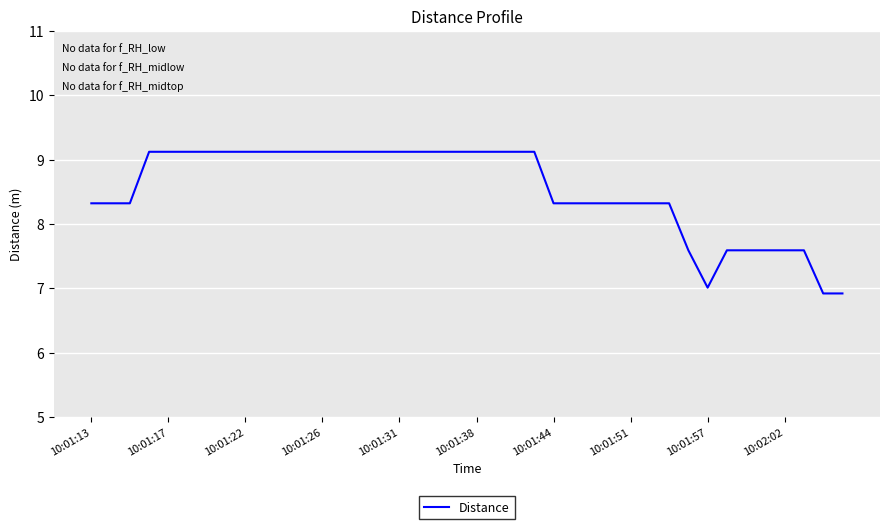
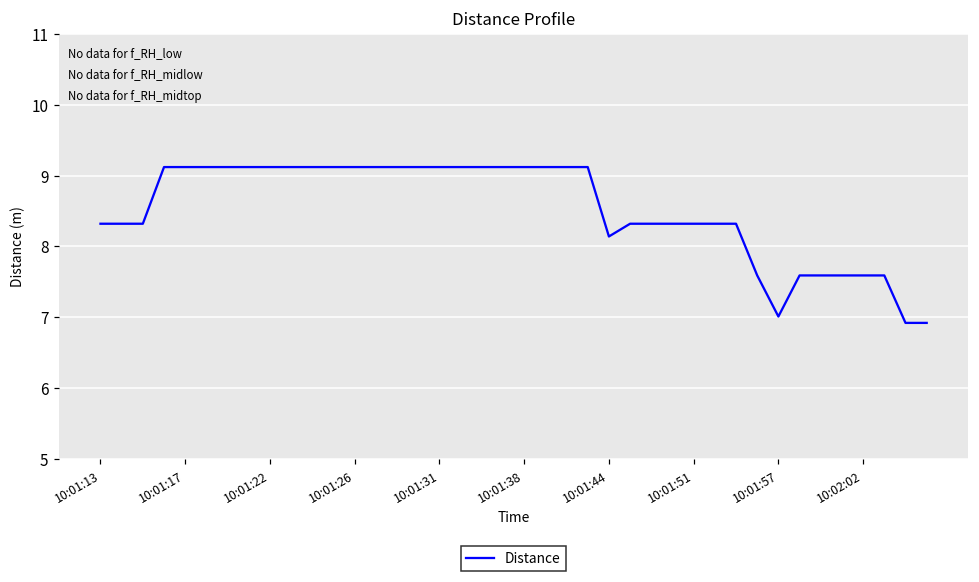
  {
    "10:01:13": 8.3,
    "10:01:17": 9.1,
    "10:01:22": 9.1,
    "10:01:26": 9.1,
    "10:01:31": 9.1,
    "10:01:38": 9.1,
-   "10:01:44": 8.3,
+   "10:01:44": 8.1,
    "10:01:51": 8.3,
    "10:01:57": 7.0,
    "10:02:02": 7.6
  }
